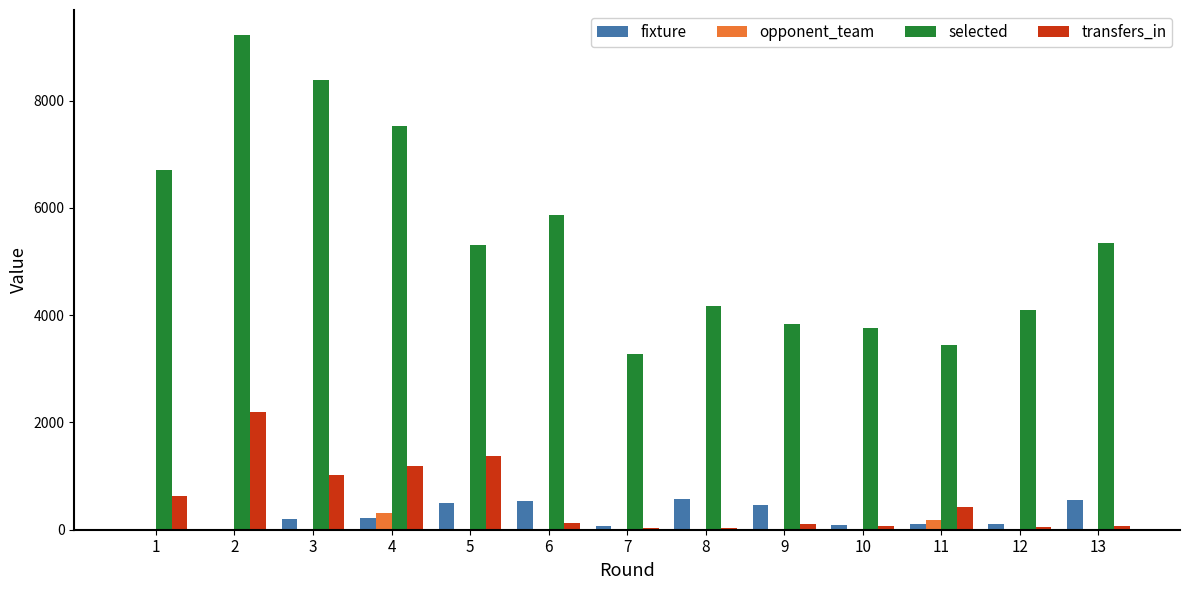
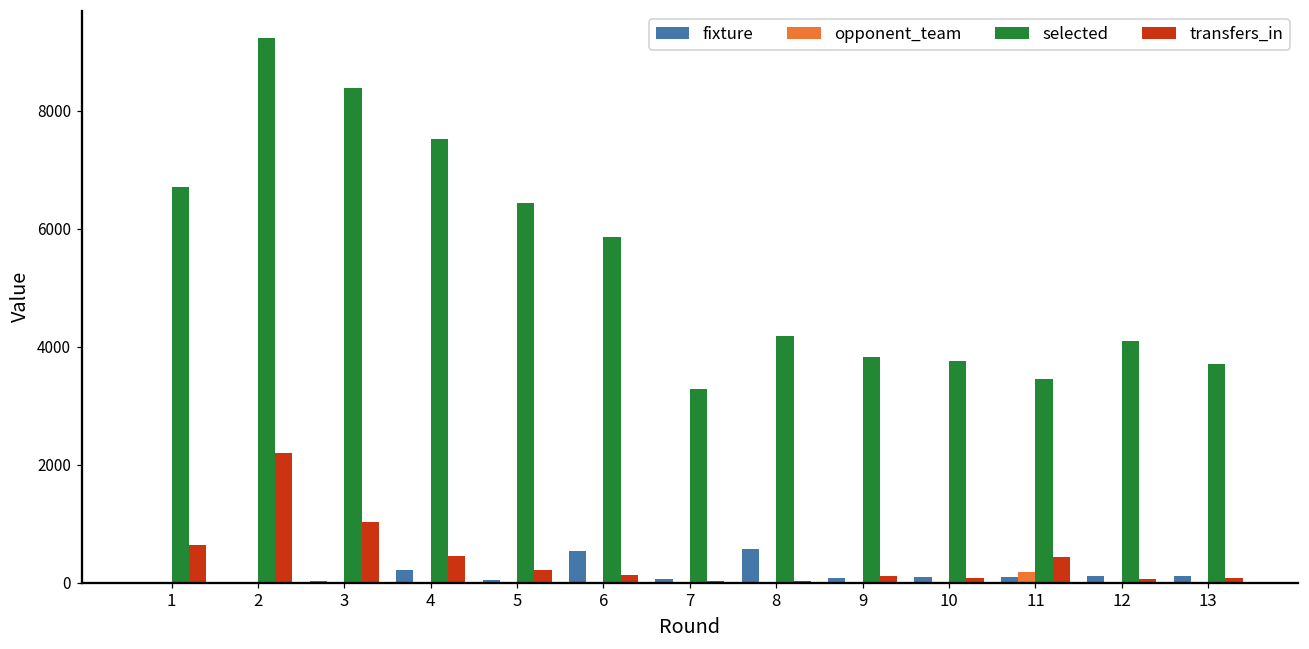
  {
    "fixture": {
-     "3": 200,
+     "3": 0,
      "4": 200,
-     "5": 500,
+     "5": 0,
      "6": 500,
      "7": 100,
      "8": 600,
-     "9": 500,
+     "9": 100,
      "10": 100,
      "11": 100,
      "12": 100,
-     "13": 500
+     "13": 100
    },
    "opponent_team": {
-     "4": 300,
+     "4": 0,
      "11": 200
    },
    "selected": {
      "1": 6700,
      "2": 9200,
      "3": 8400,
      "4": 7500,
-     "5": 5300,
+     "5": 6400,
      "6": 5900,
      "7": 3300,
      "8": 4200,
      "9": 3800,
      "10": 3800,
      "11": 3400,
      "12": 4100,
-     "13": 5300
+     "13": 3700
    },
    "transfers_in": {
      "1": 600,
      "2": 2200,
      "3": 1000,
-     "4": 1200,
-     "5": 1400,
+     "4": 500,
+     "5": 200,
      "6": 100,
      "9": 100,
      "10": 100,
      "11": 400,
      "12": 100,
      "13": 100
    }
  }
